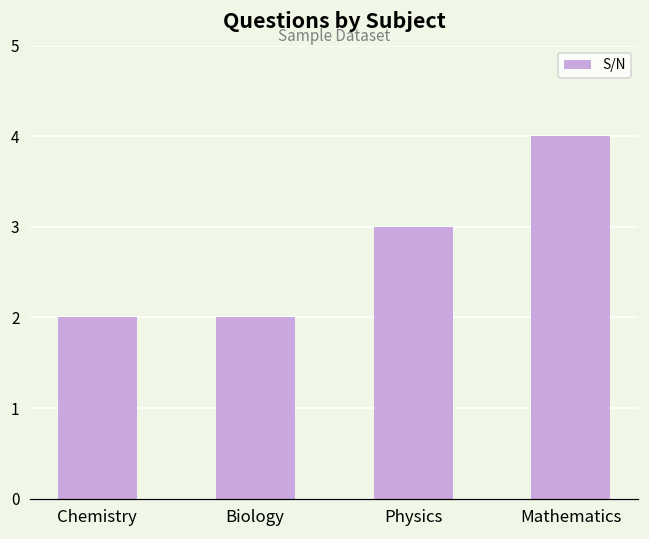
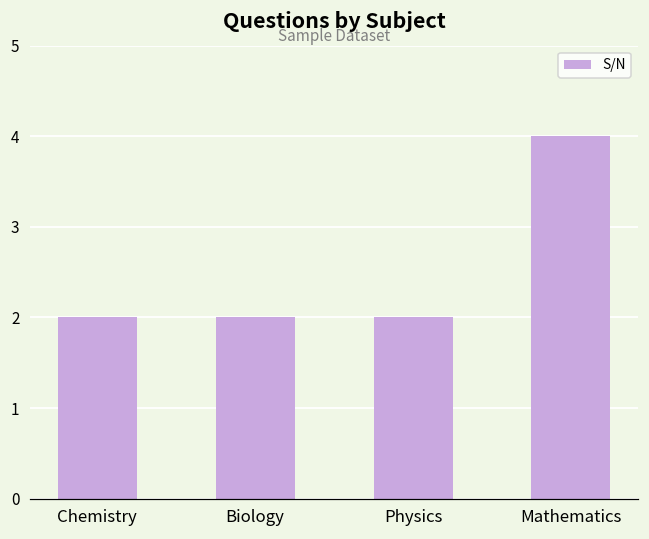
  {
    "Chemistry": 2,
    "Biology": 2,
-   "Physics": 3,
+   "Physics": 2,
    "Mathematics": 4
  }
